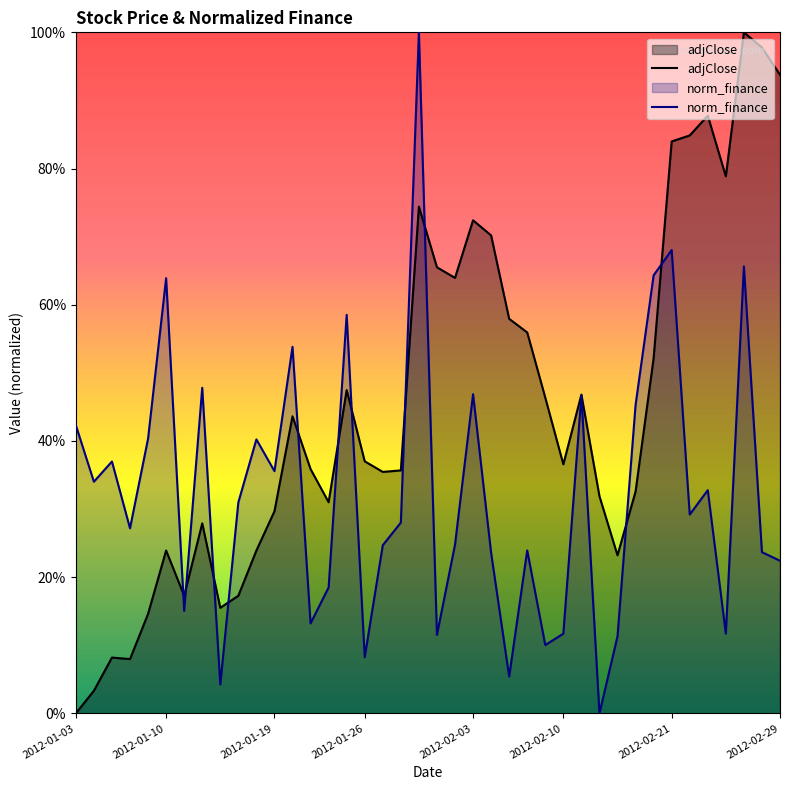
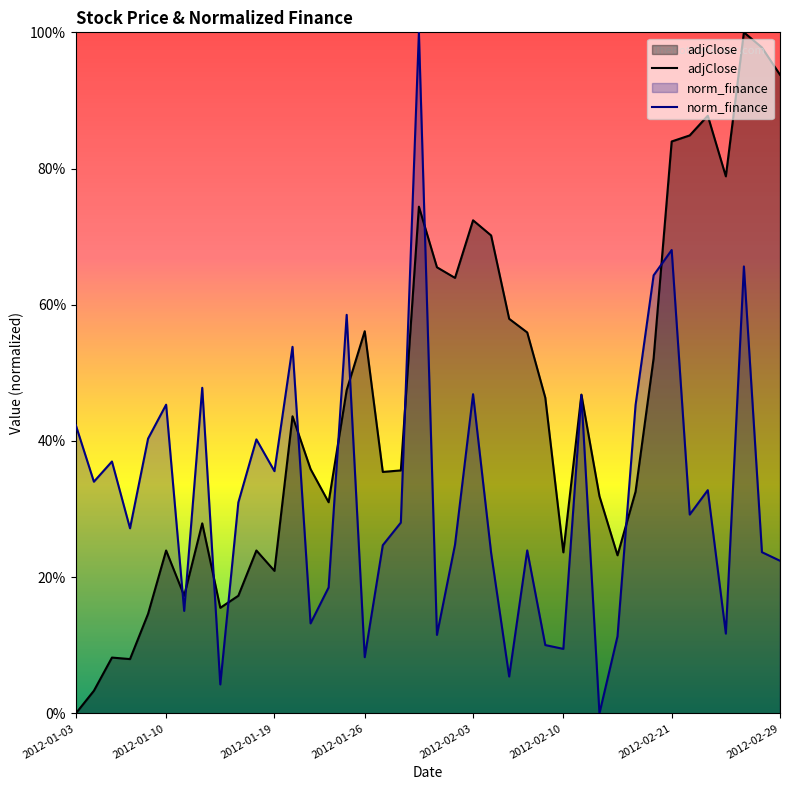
  {
    "adjClose": {
      "2012-01-03": "0%",
      "2012-01-10": "24%",
-     "2012-01-19": "30%",
-     "2012-01-26": "37%",
+     "2012-01-19": "21%",
+     "2012-01-26": "56%",
      "2012-02-03": "72%",
-     "2012-02-10": "37%",
+     "2012-02-10": "24%",
      "2012-02-21": "84%",
      "2012-02-29": "94%"
    },
    "norm_finance": {
      "2012-01-03": "42%",
-     "2012-01-10": "64%",
+     "2012-01-10": "45%",
      "2012-01-19": "36%",
      "2012-01-26": "8%",
      "2012-02-03": "47%",
-     "2012-02-10": "12%",
+     "2012-02-10": "9%",
      "2012-02-21": "68%",
      "2012-02-29": "22%"
    }
  }
